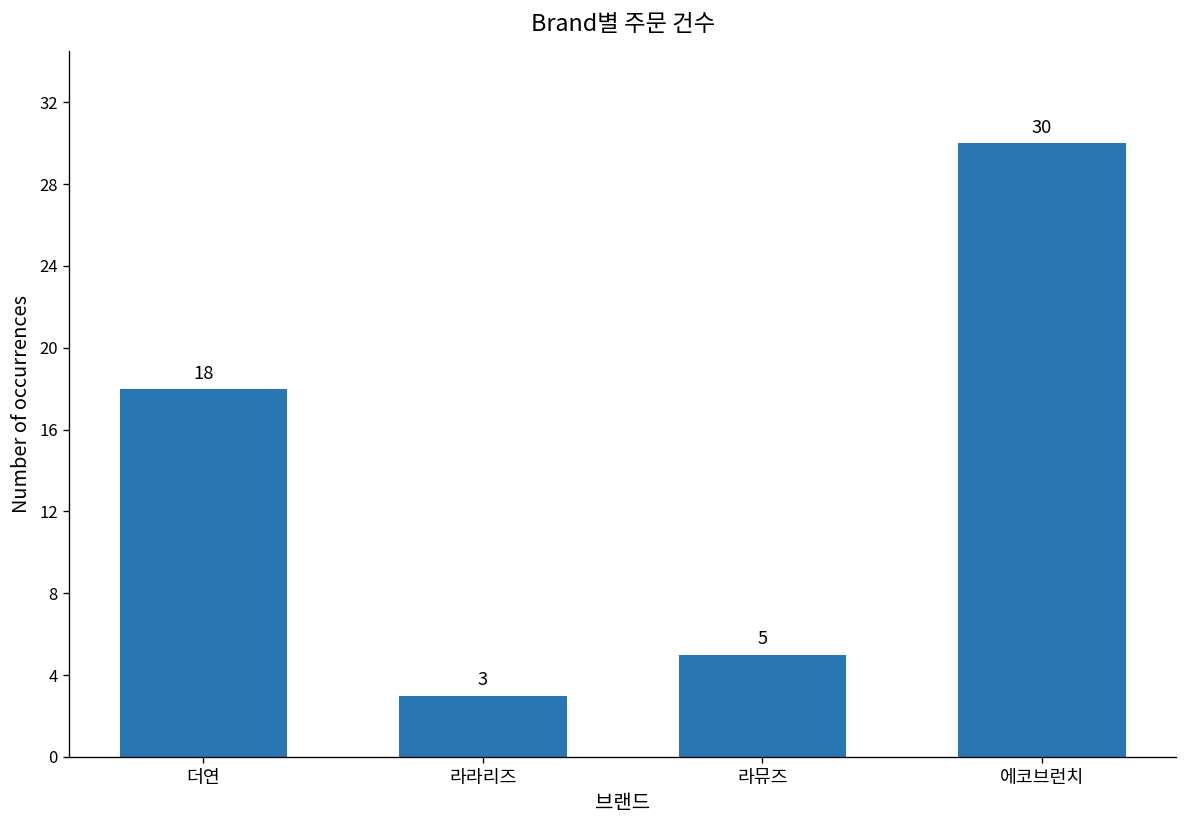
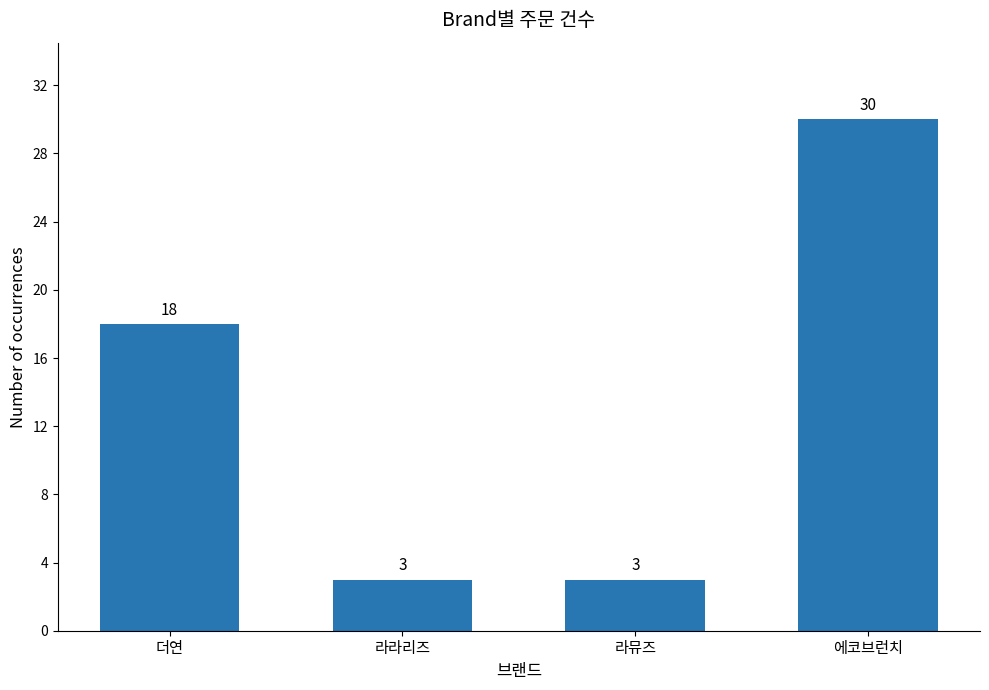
  {
    "더연": 18,
    "라라리즈": 3,
-   "라뮤즈": 5,
+   "라뮤즈": 3,
    "에코브런치": 30
  }
